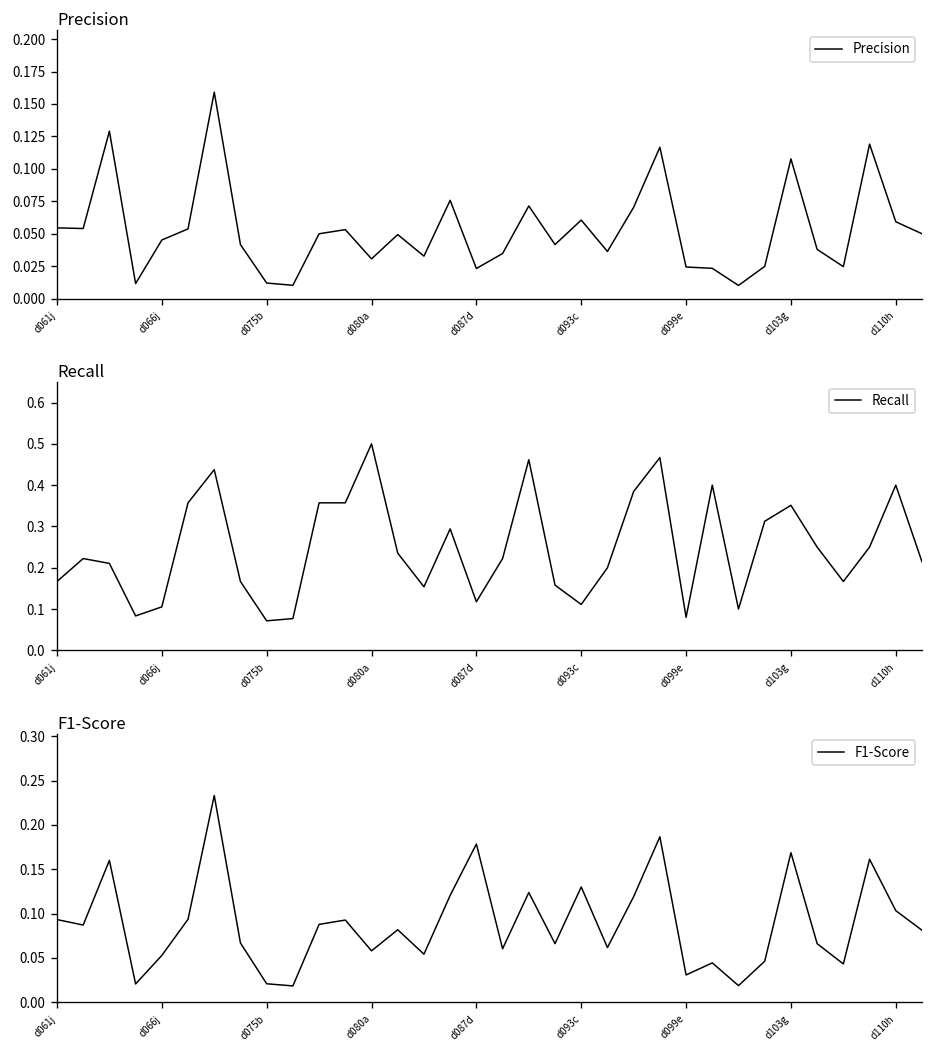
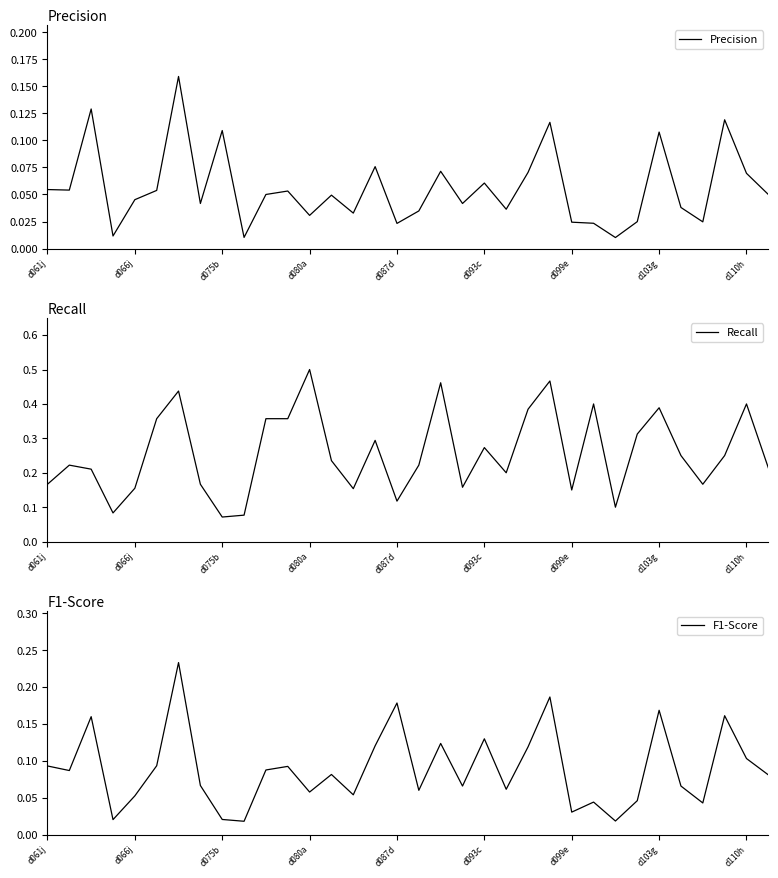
  {
    "Precision": {
      "d061j": 0.055,
      "d066j": 0.045,
-     "d075b": 0.012,
+     "d075b": 0.109,
      "d080a": 0.031,
      "d087d": 0.023,
      "d093c": 0.061,
      "d099e": 0.024,
      "d103g": 0.108,
-     "d110h": 0.059
+     "d110h": 0.070
    },
    "Recall": {
      "d061j": 0.17,
-     "d066j": 0.11,
+     "d066j": 0.16,
      "d075b": 0.07,
      "d080a": 0.50,
      "d087d": 0.12,
-     "d093c": 0.11,
-     "d099e": 0.08,
-     "d103g": 0.35,
+     "d093c": 0.27,
+     "d099e": 0.15,
+     "d103g": 0.39,
      "d110h": 0.40
    },
    "F1-Score": {
      "d061j": 0.09,
      "d066j": 0.05,
      "d075b": 0.02,
      "d080a": 0.06,
      "d087d": 0.18,
      "d093c": 0.13,
      "d099e": 0.03,
      "d103g": 0.17,
      "d110h": 0.10
    }
  }
